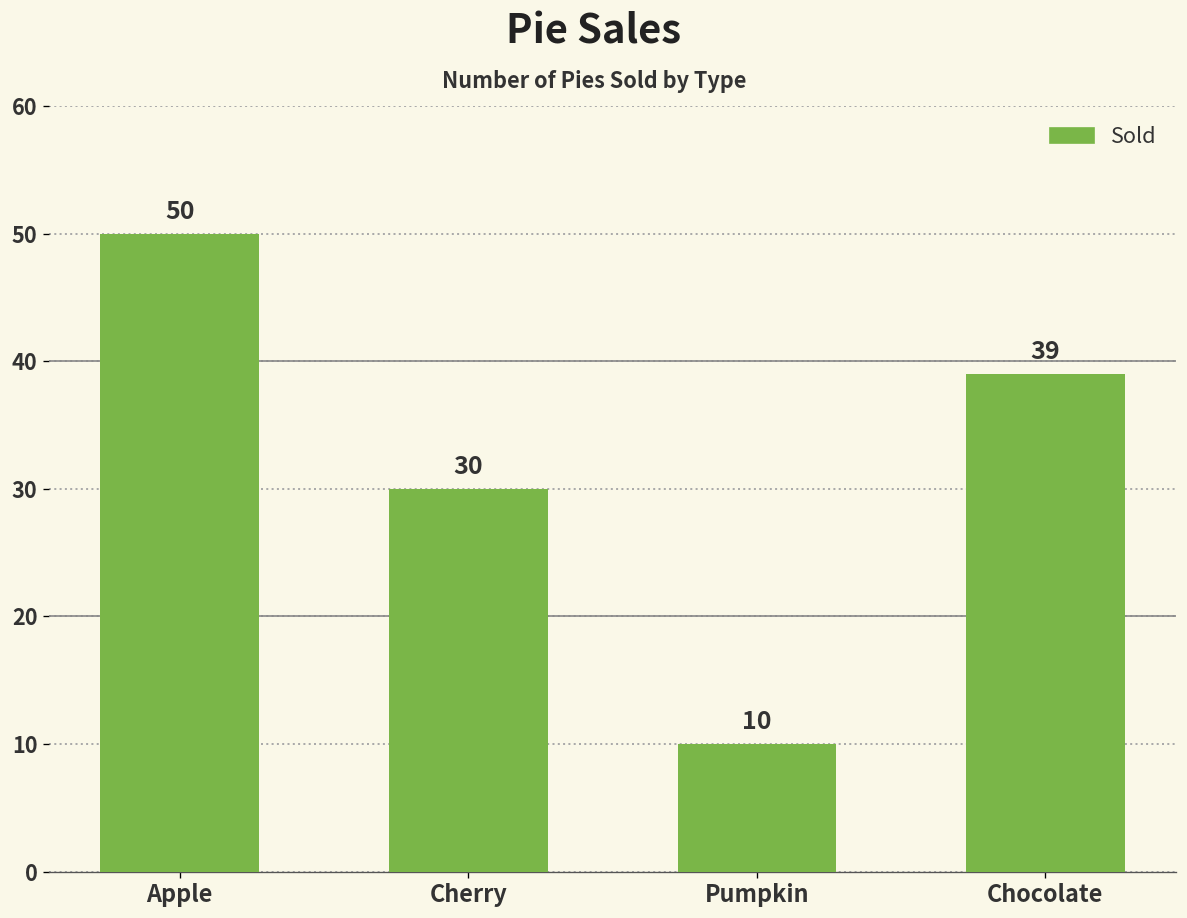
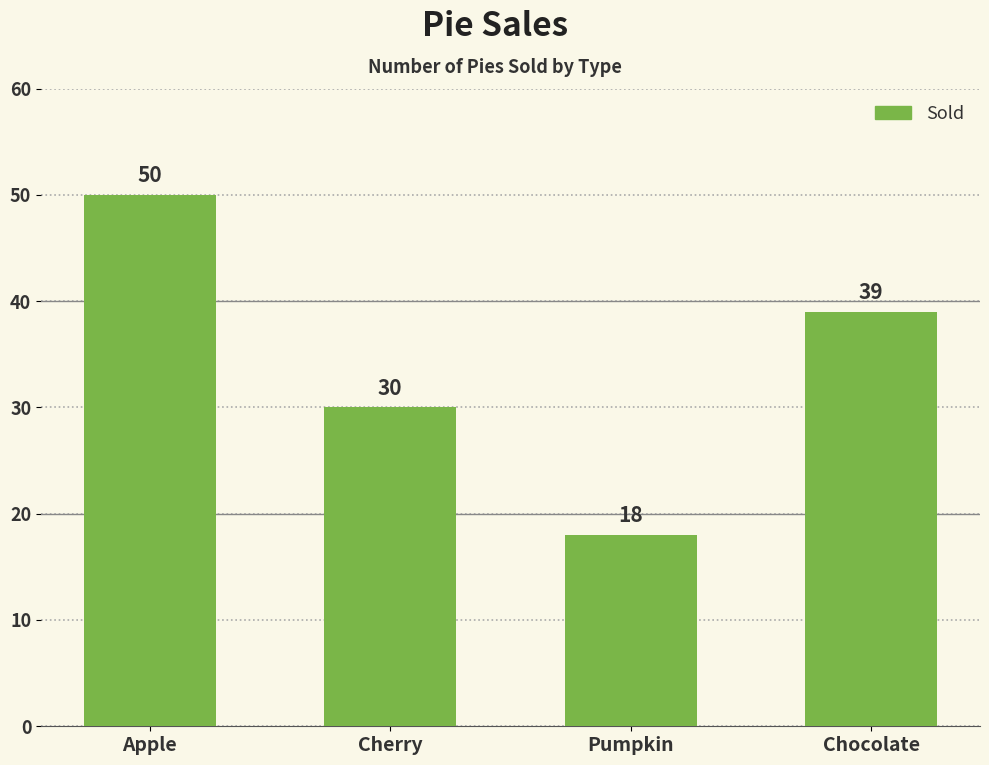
  {
    "Apple": 50,
    "Cherry": 30,
-   "Pumpkin": 10,
+   "Pumpkin": 18,
    "Chocolate": 39
  }
